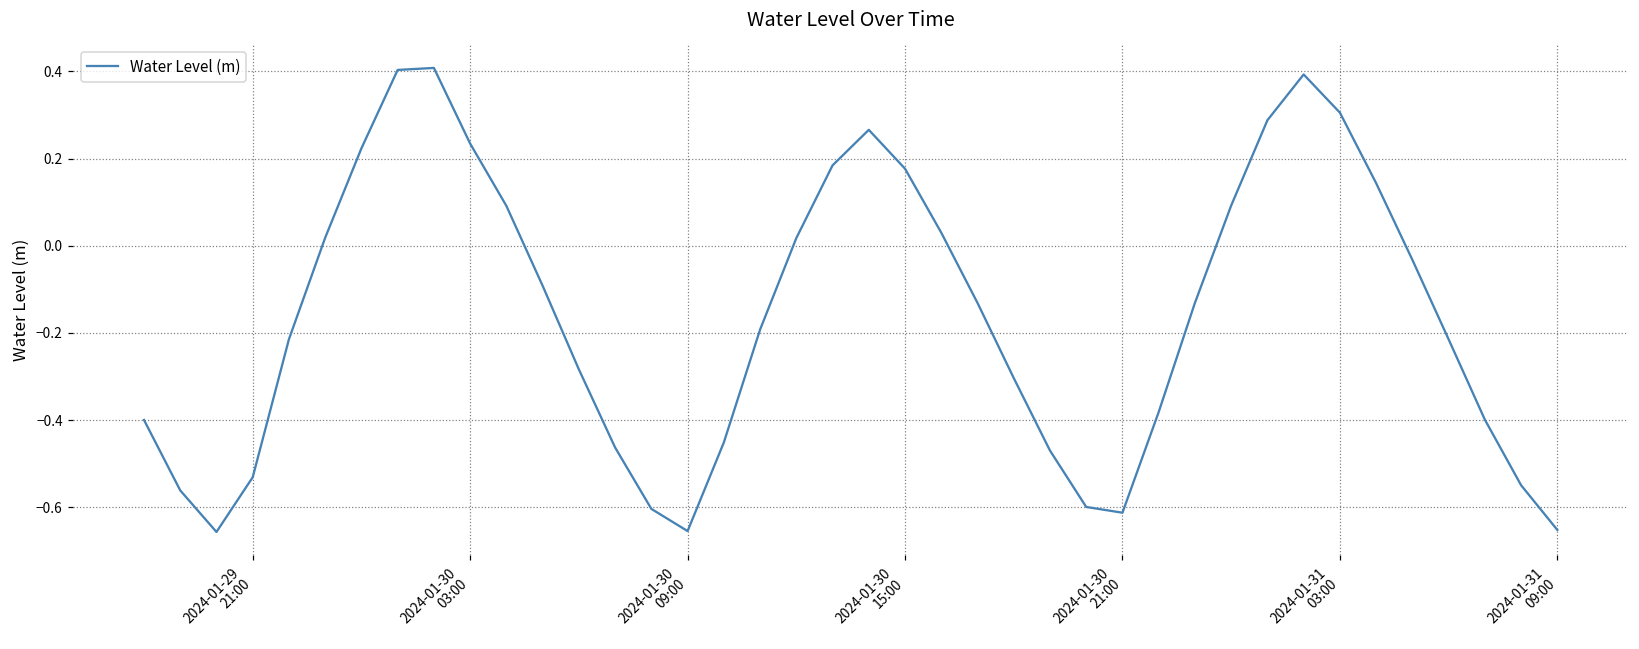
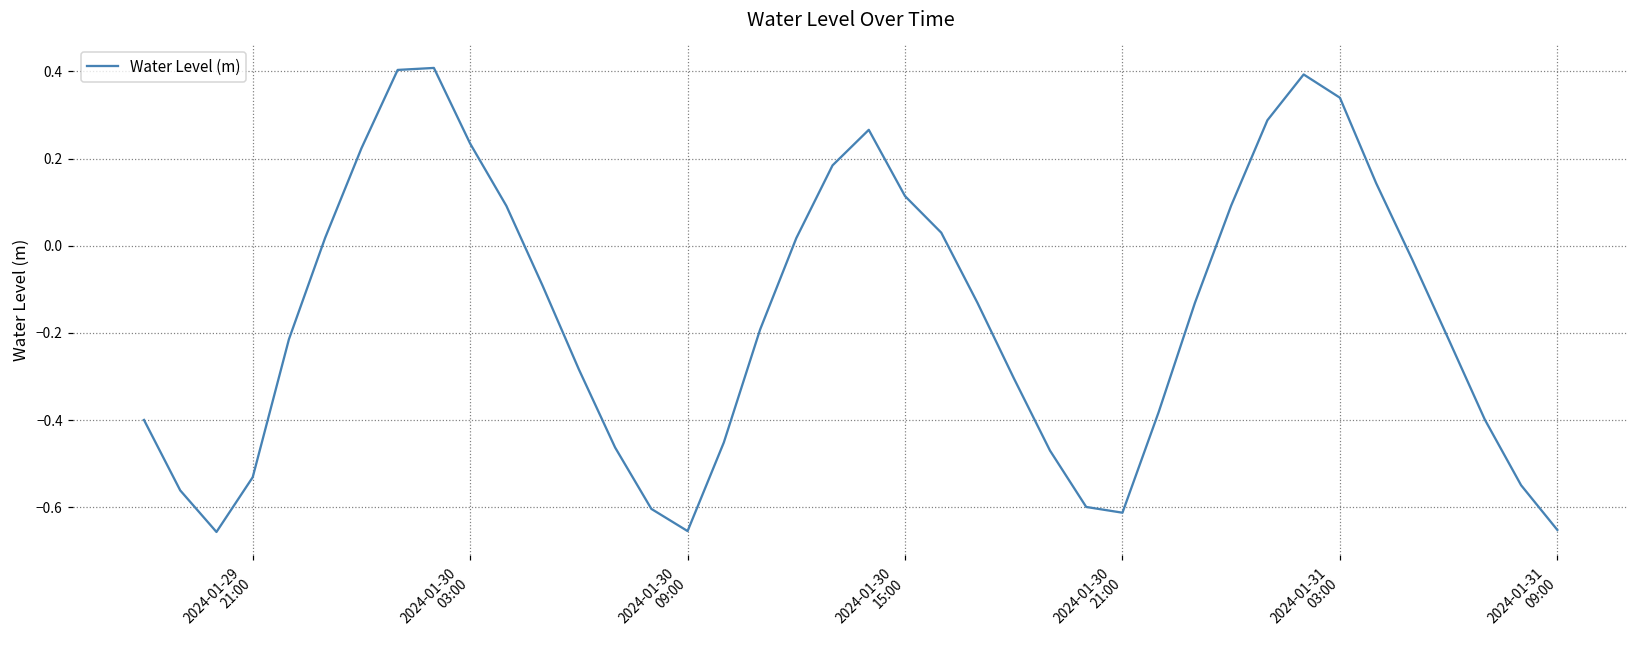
  {
    "2024-01-29 21:00": -0.53,
    "2024-01-30 03:00": 0.23,
    "2024-01-30 09:00": -0.65,
-   "2024-01-30 15:00": 0.18,
+   "2024-01-30 15:00": 0.11,
    "2024-01-30 21:00": -0.61,
-   "2024-01-31 03:00": 0.31,
+   "2024-01-31 03:00": 0.34,
    "2024-01-31 09:00": -0.65
  }
